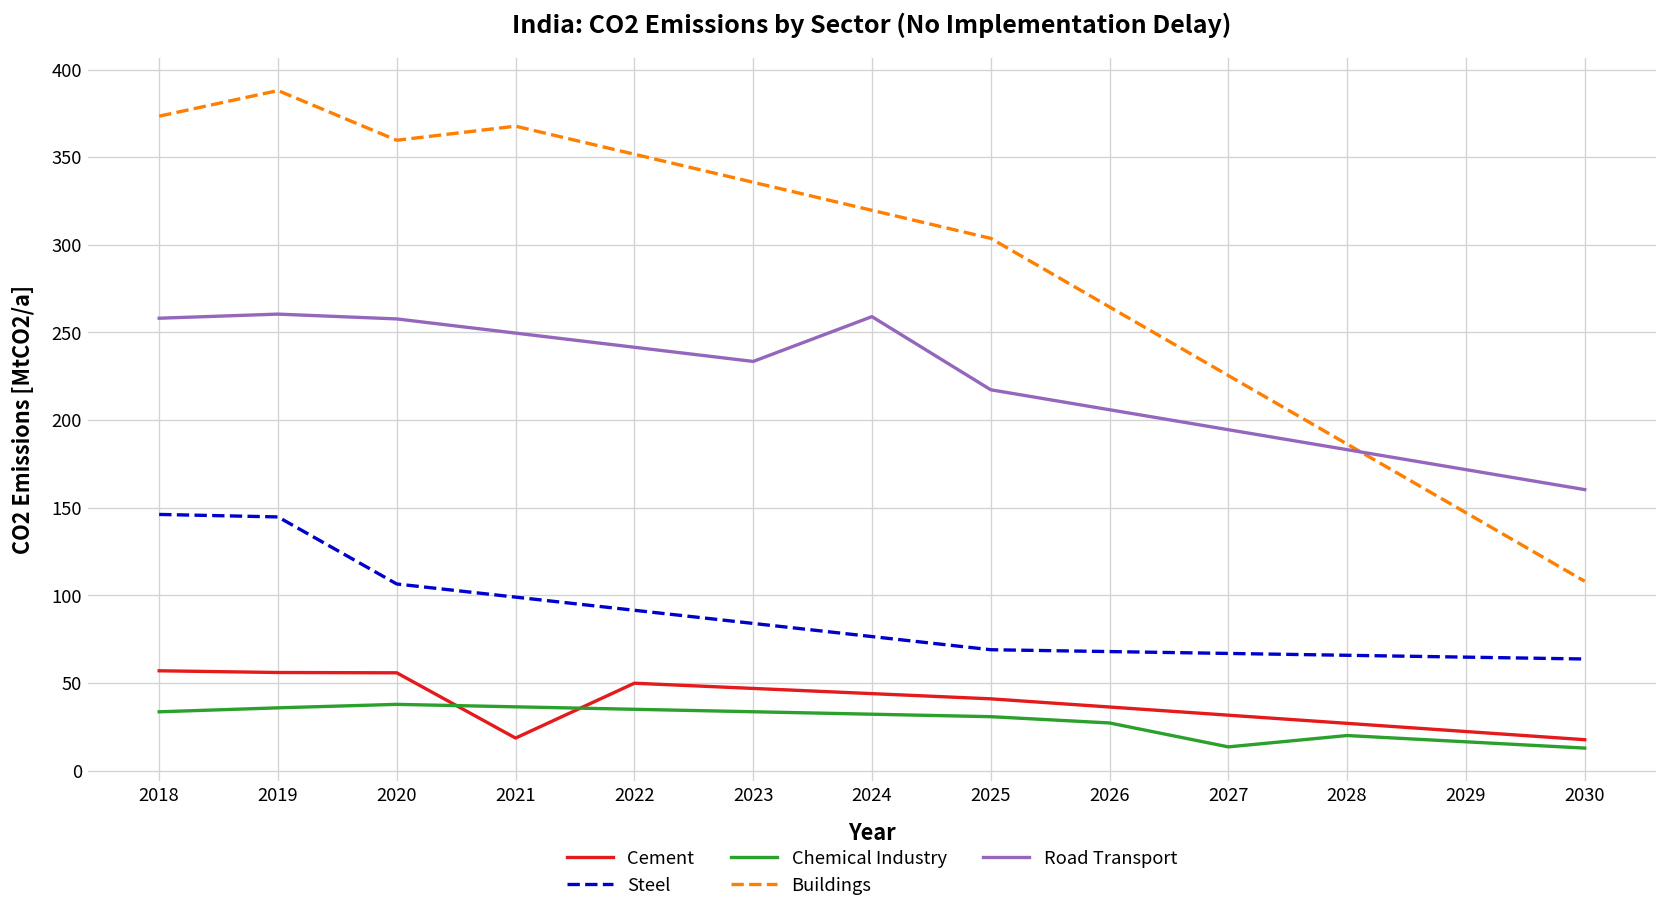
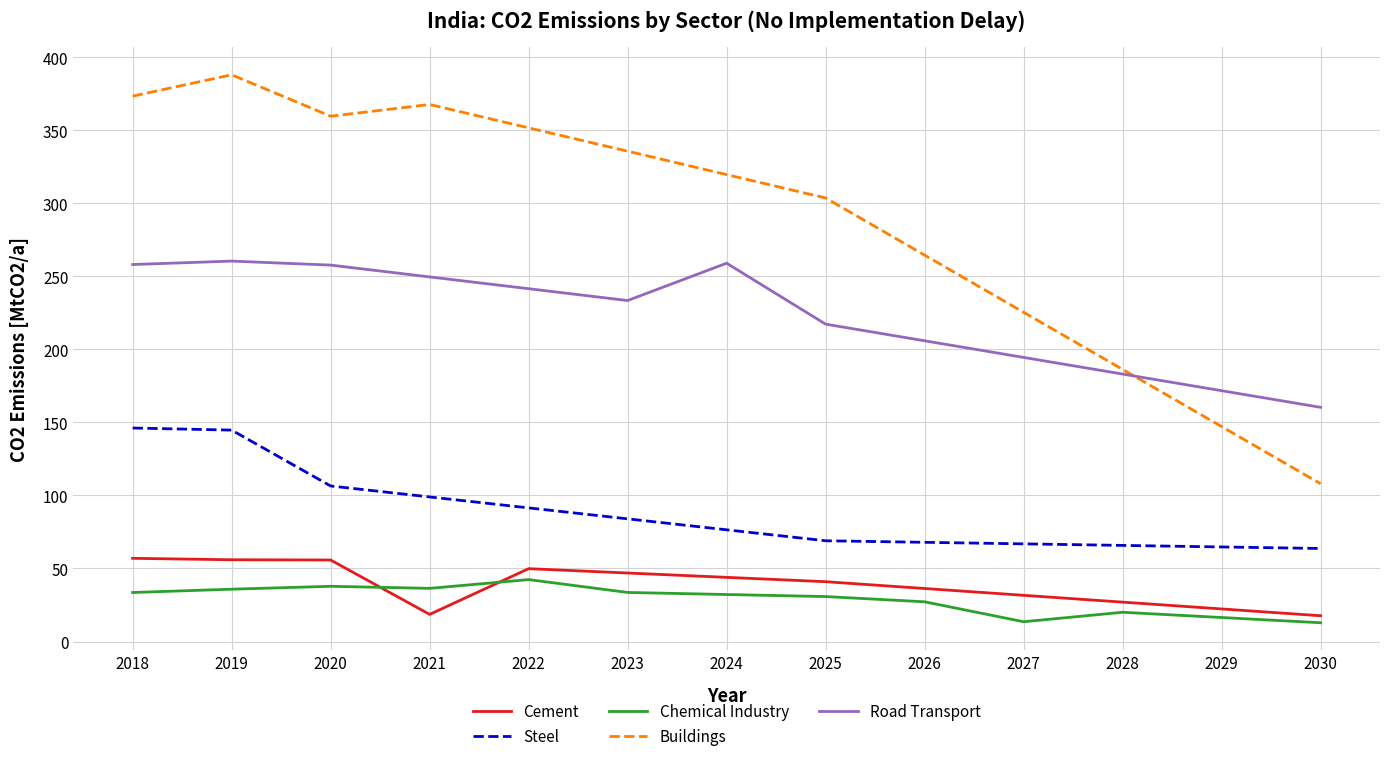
  {
    "Cement": {
      "2018": 57,
      "2019": 56,
      "2020": 56,
      "2021": 19,
      "2022": 50,
      "2023": 47,
      "2024": 44,
      "2025": 41,
      "2026": 36,
      "2027": 32,
      "2028": 27,
      "2029": 22,
      "2030": 18
    },
    "Steel": {
      "2018": 146,
      "2019": 145,
      "2020": 106,
      "2021": 99,
      "2022": 91,
      "2023": 84,
      "2024": 76,
      "2025": 69,
      "2026": 68,
      "2027": 67,
      "2028": 66,
      "2029": 65,
      "2030": 64
    },
    "Chemical Industry": {
      "2018": 34,
      "2019": 36,
      "2020": 38,
      "2021": 36,
-     "2022": 35,
+     "2022": 42,
      "2023": 34,
      "2024": 32,
      "2025": 31,
      "2026": 27,
      "2027": 14,
      "2028": 20,
      "2029": 16,
      "2030": 13
    },
    "Buildings": {
      "2018": 373,
      "2019": 388,
      "2020": 360,
      "2021": 368,
      "2022": 352,
      "2023": 336,
      "2024": 320,
      "2025": 304,
      "2026": 265,
      "2027": 225,
      "2028": 186,
      "2029": 147,
      "2030": 108
    },
    "Road Transport": {
      "2018": 258,
      "2019": 260,
      "2020": 258,
      "2021": 250,
      "2022": 242,
      "2023": 233,
      "2024": 259,
      "2025": 217,
      "2026": 206,
      "2027": 195,
      "2028": 183,
      "2029": 172,
      "2030": 160
    }
  }
